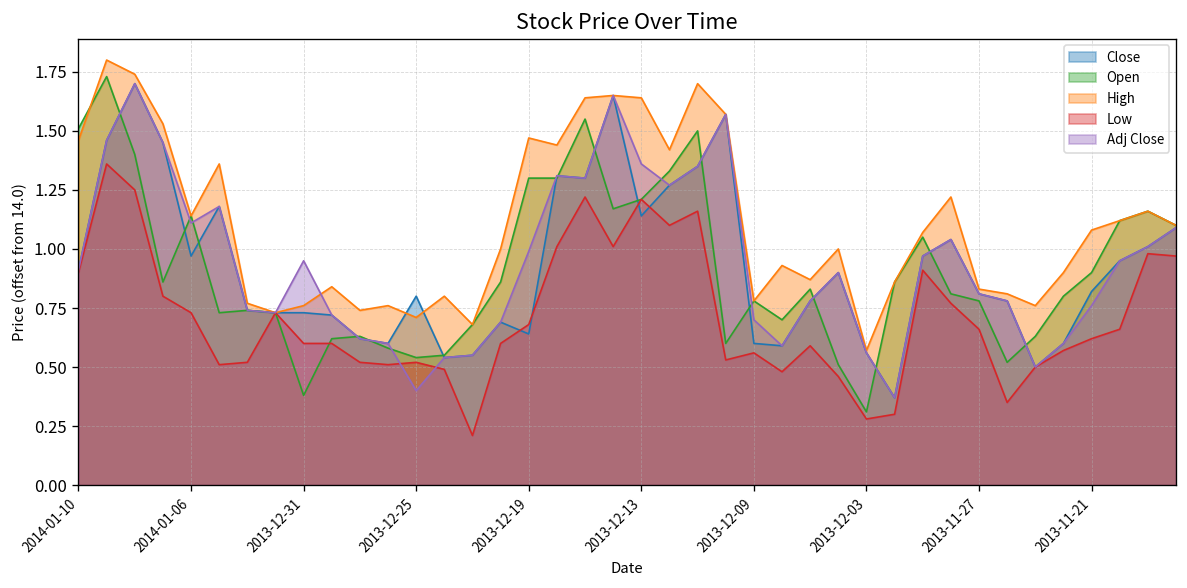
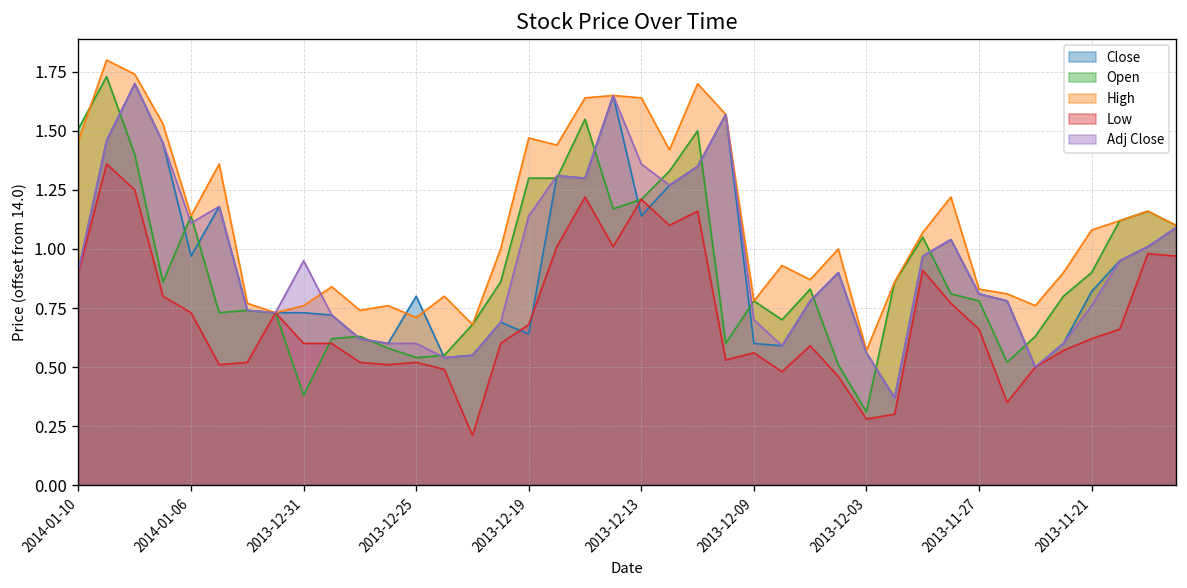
  {
    "Close": {
      "2014-01-06": 0.97,
      "2013-12-31": 0.73,
      "2013-12-25": 0.80,
      "2013-12-19": 0.64,
      "2013-12-13": 1.14,
      "2013-12-09": 0.60,
      "2013-11-21": 0.82
    },
    "Open": {
      "2014-01-10": 1.51,
      "2013-12-31": 0.38,
      "2013-12-25": 0.54,
      "2013-12-19": 1.30,
      "2013-12-03": 0.31,
      "2013-11-27": 0.78,
      "2013-11-21": 0.90
    },
    "Adj Close": {
      "2014-01-06": 1.11,
      "2013-12-31": 0.95,
-     "2013-12-25": 0.40,
-     "2013-12-19": 0.99,
+     "2013-12-25": 0.60,
+     "2013-12-19": 1.14,
      "2013-12-13": 1.36,
      "2013-12-09": 0.70,
      "2013-11-21": 0.76
    }
  }
